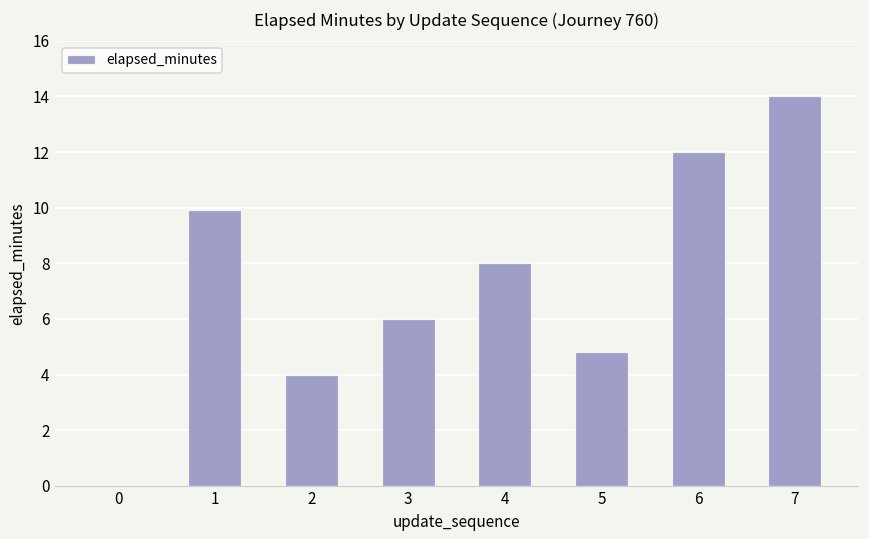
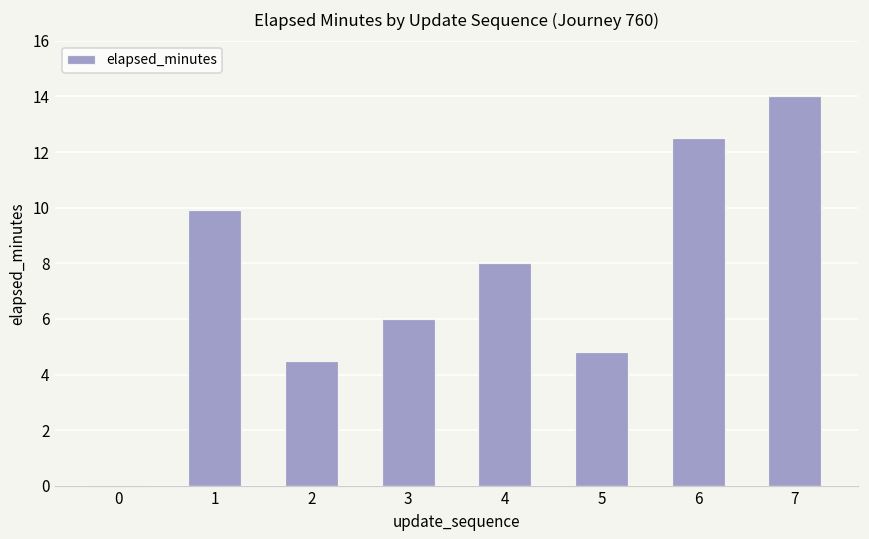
  {
    "0": 0.0,
    "1": 9.9,
-   "2": 4.0,
+   "2": 4.5,
    "3": 6.0,
    "4": 8.0,
    "5": 4.8,
-   "6": 12.0,
+   "6": 12.5,
    "7": 14.0
  }
